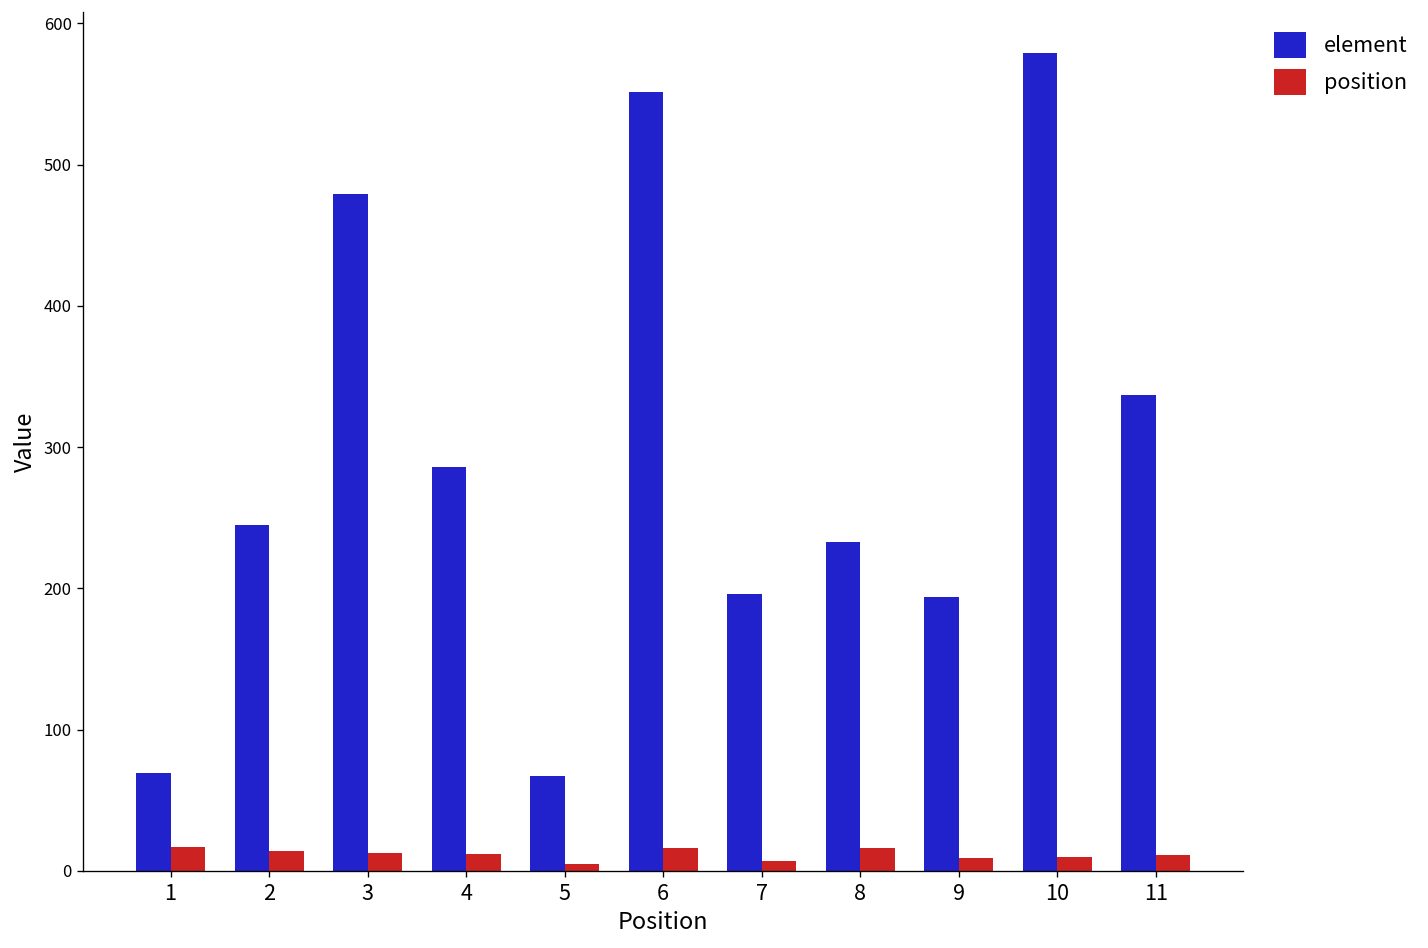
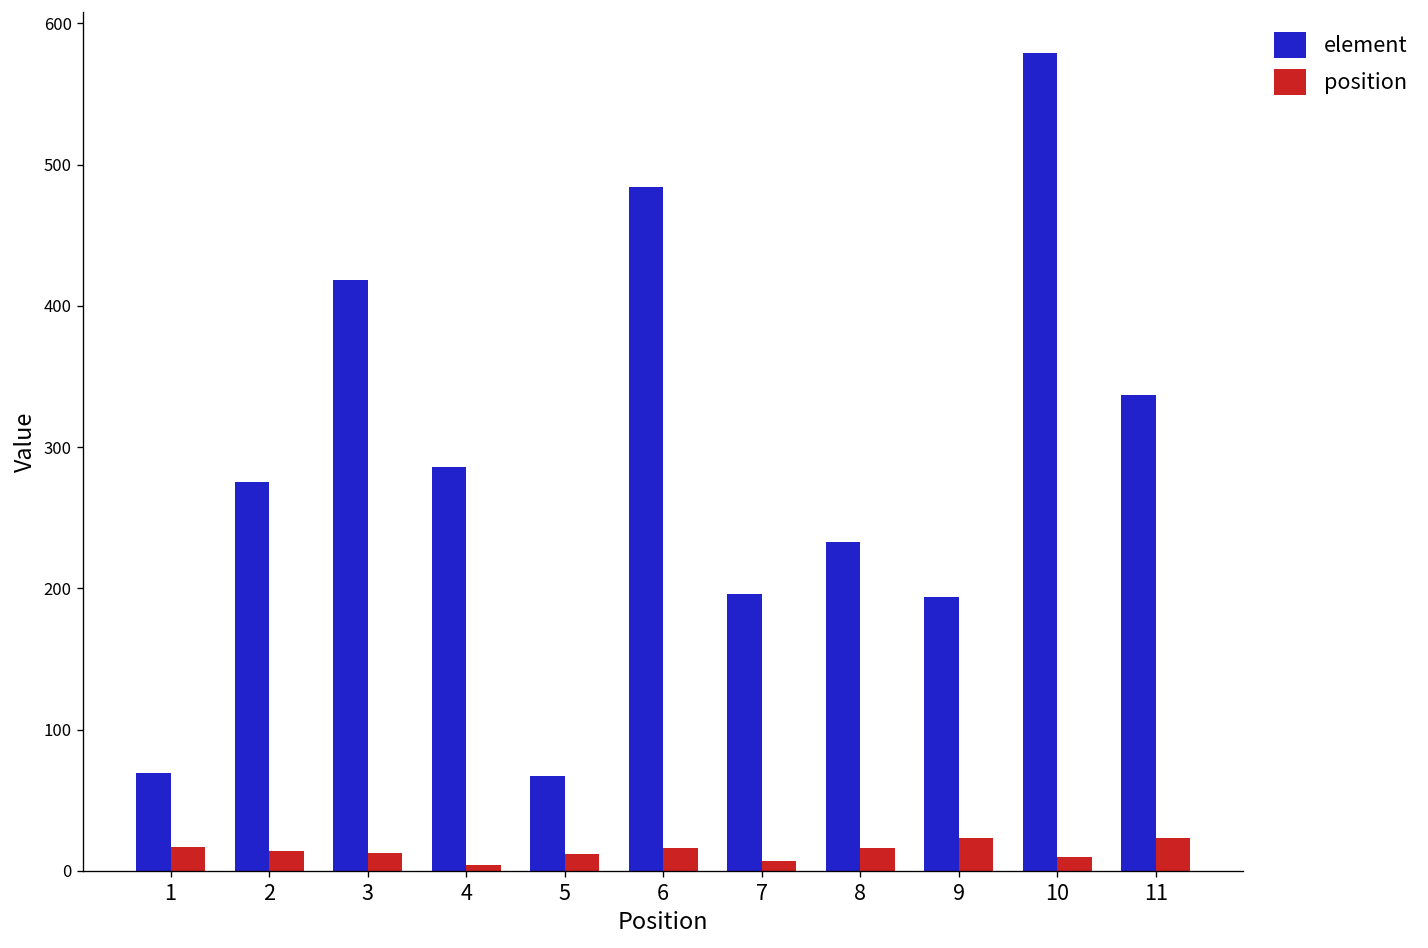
  {
    "element": {
      "1": 69,
-     "2": 245,
-     "3": 479,
+     "2": 275,
+     "3": 418,
      "4": 286,
      "5": 67,
-     "6": 551,
+     "6": 484,
      "7": 196,
      "8": 233,
      "9": 194,
      "10": 579,
      "11": 337
    },
    "position": {
      "1": 17,
      "2": 14,
      "3": 13,
-     "4": 12,
-     "5": 5,
+     "4": 4,
+     "5": 12,
      "6": 16,
      "7": 7,
      "8": 16,
-     "9": 9,
+     "9": 23,
      "10": 10,
-     "11": 11
+     "11": 23
    }
  }
